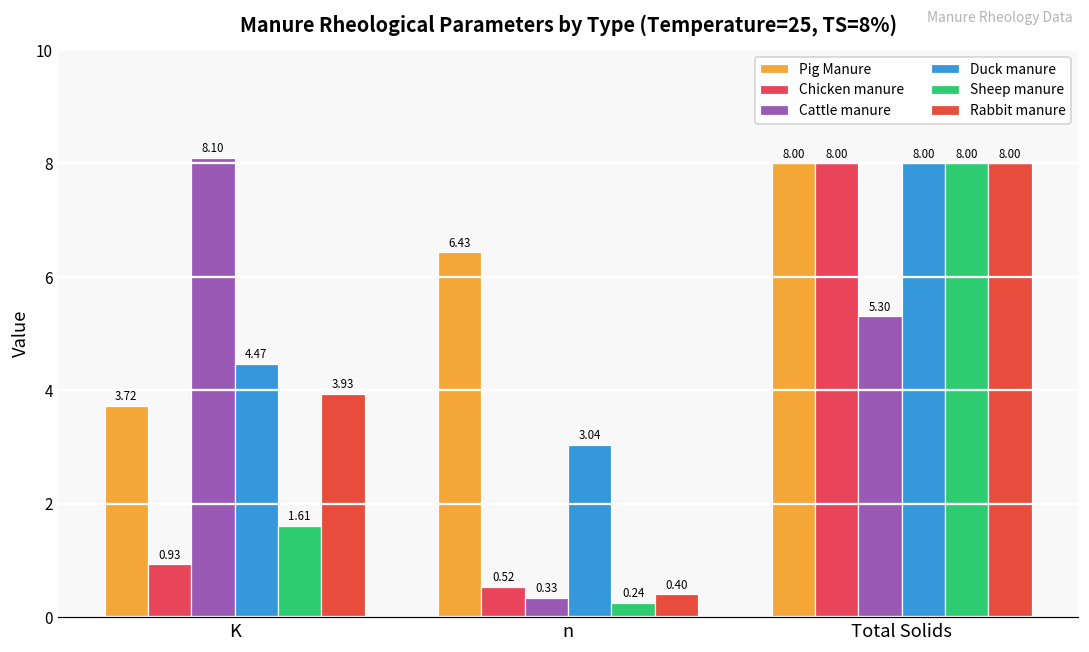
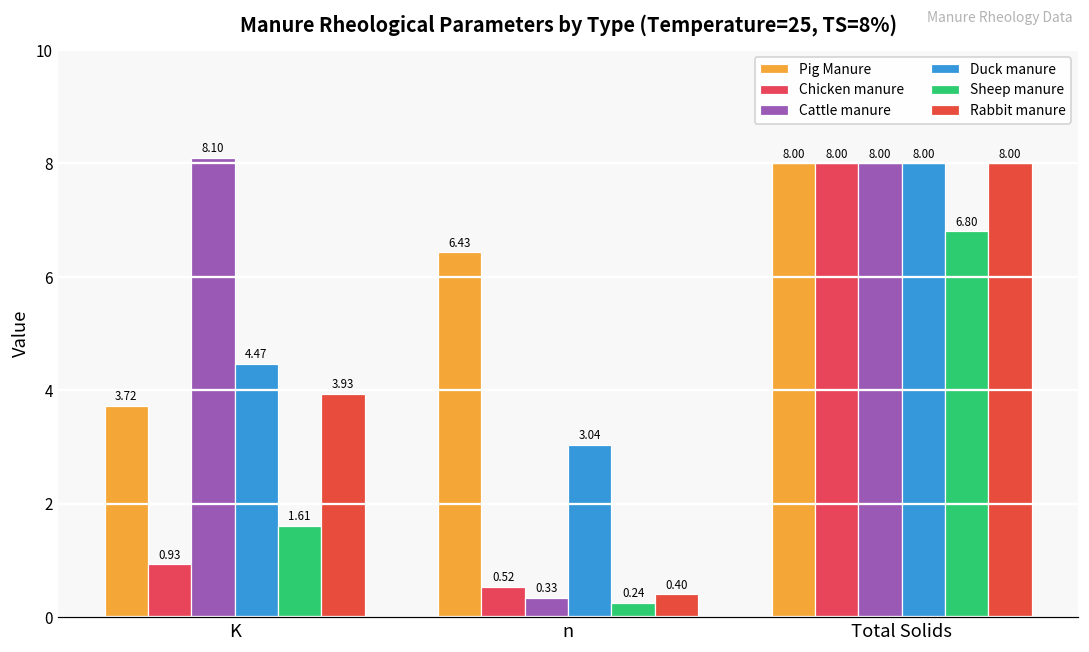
  {
    "Pig Manure": {
      "K": 3.72,
      "n": 6.43,
      "Total Solids": 8.00
    },
    "Cattle manure": {
      "K": 8.10,
      "n": 0.33,
-     "Total Solids": 5.30
+     "Total Solids": 8.00
    },
    "Duck manure": {
      "K": 4.47,
      "n": 3.04,
      "Total Solids": 8.00
    },
    "Sheep manure": {
      "K": 1.61,
      "n": 0.24,
-     "Total Solids": 8.00
+     "Total Solids": 6.80
    }
  }
